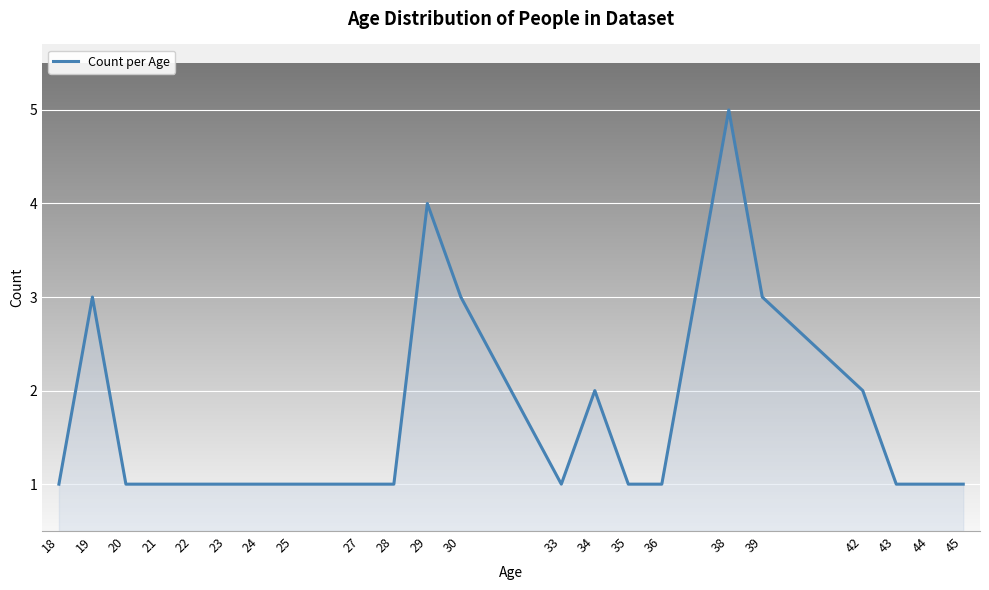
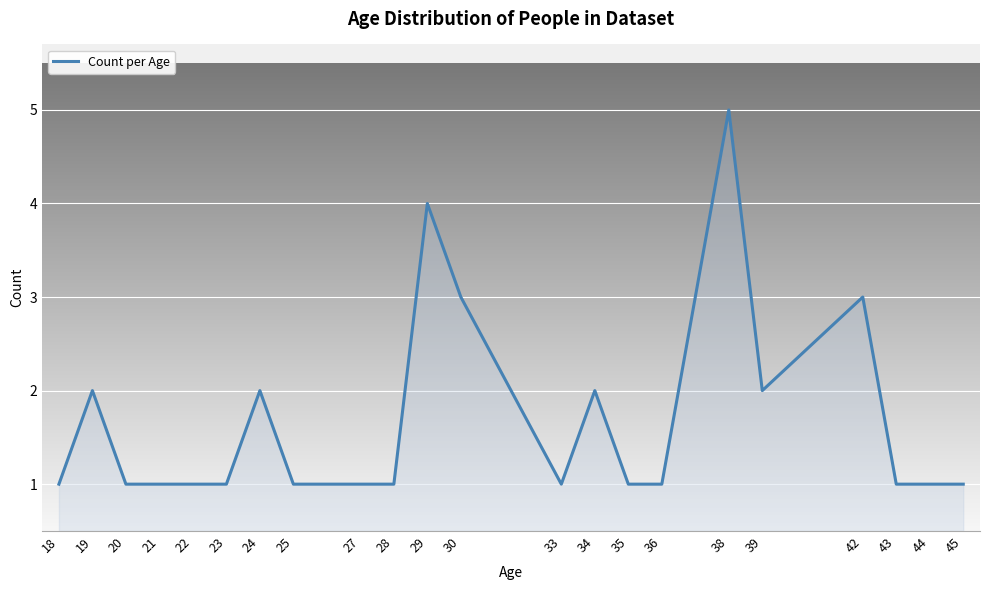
  {
    "18": 1,
-   "19": 3,
+   "19": 2,
    "20": 1,
    "21": 1,
    "22": 1,
    "23": 1,
-   "24": 1,
+   "24": 2,
    "25": 1,
    "27": 1,
    "28": 1,
    "29": 4,
    "30": 3,
    "33": 1,
    "34": 2,
    "35": 1,
    "36": 1,
    "38": 5,
-   "39": 3,
-   "42": 2,
+   "39": 2,
+   "42": 3,
    "43": 1,
    "44": 1,
    "45": 1
  }
